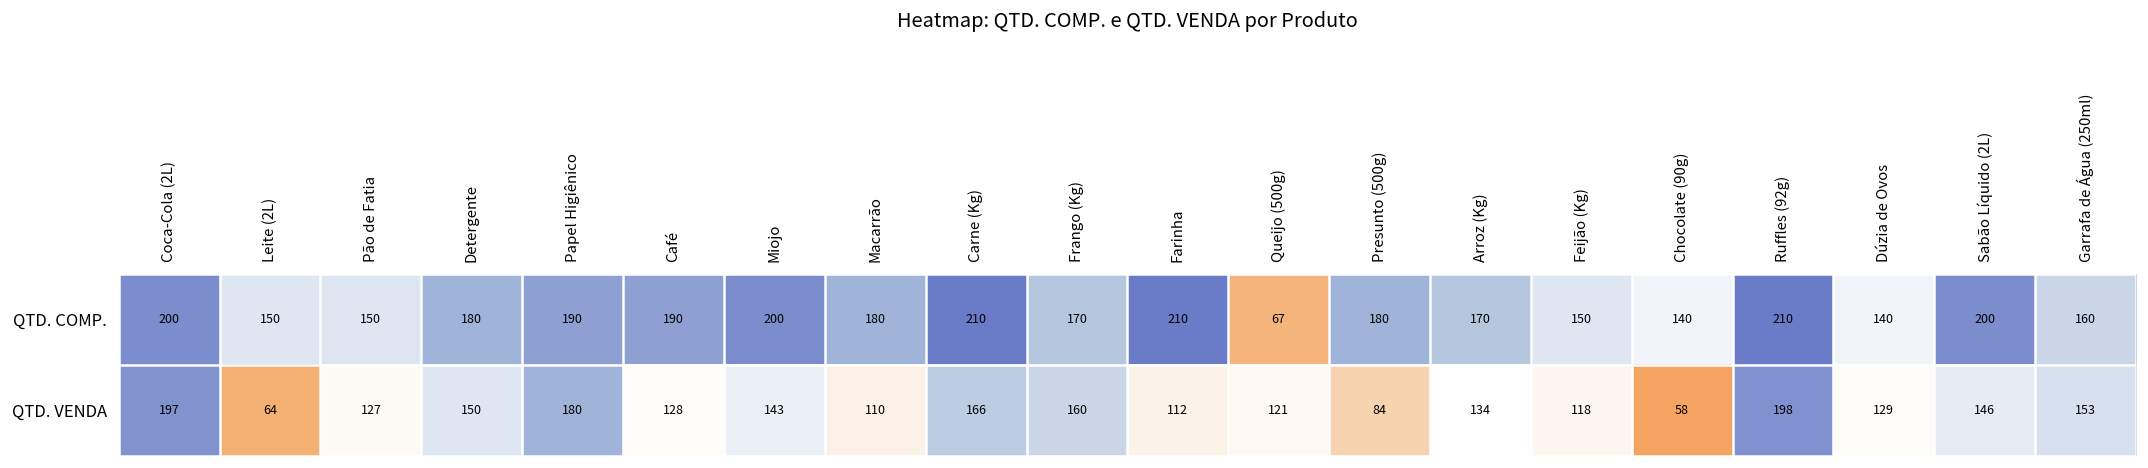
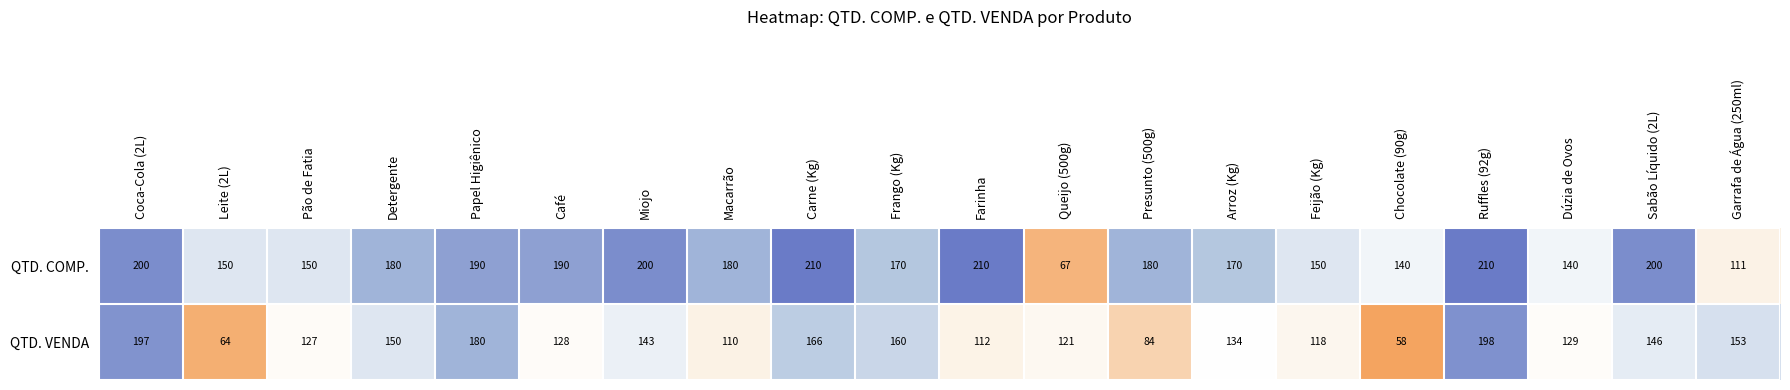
  {
    "QTD. COMP.": {
      "Coca-Cola (2L)": 200,
      "Leite (2L)": 150,
      "Pão de Fatia": 150,
      "Detergente": 180,
      "Papel Higiênico": 190,
      "Café": 190,
      "Miojo": 200,
      "Macarrão": 180,
      "Carne (Kg)": 210,
      "Frango (Kg)": 170,
      "Farinha": 210,
      "Queijo (500g)": 67,
      "Presunto (500g)": 180,
      "Arroz (Kg)": 170,
      "Feijão (Kg)": 150,
      "Chocolate (90g)": 140,
      "Ruffles (92g)": 210,
      "Dúzia de Ovos": 140,
      "Sabão Líquido (2L)": 200,
-     "Garrafa de Água (250ml)": 160
+     "Garrafa de Água (250ml)": 111
    },
    "QTD. VENDA": {
      "Coca-Cola (2L)": 197,
      "Leite (2L)": 64,
      "Pão de Fatia": 127,
      "Detergente": 150,
      "Papel Higiênico": 180,
      "Café": 128,
      "Miojo": 143,
      "Macarrão": 110,
      "Carne (Kg)": 166,
      "Frango (Kg)": 160,
      "Farinha": 112,
      "Queijo (500g)": 121,
      "Presunto (500g)": 84,
      "Arroz (Kg)": 134,
      "Feijão (Kg)": 118,
      "Chocolate (90g)": 58,
      "Ruffles (92g)": 198,
      "Dúzia de Ovos": 129,
      "Sabão Líquido (2L)": 146,
      "Garrafa de Água (250ml)": 153
    }
  }
